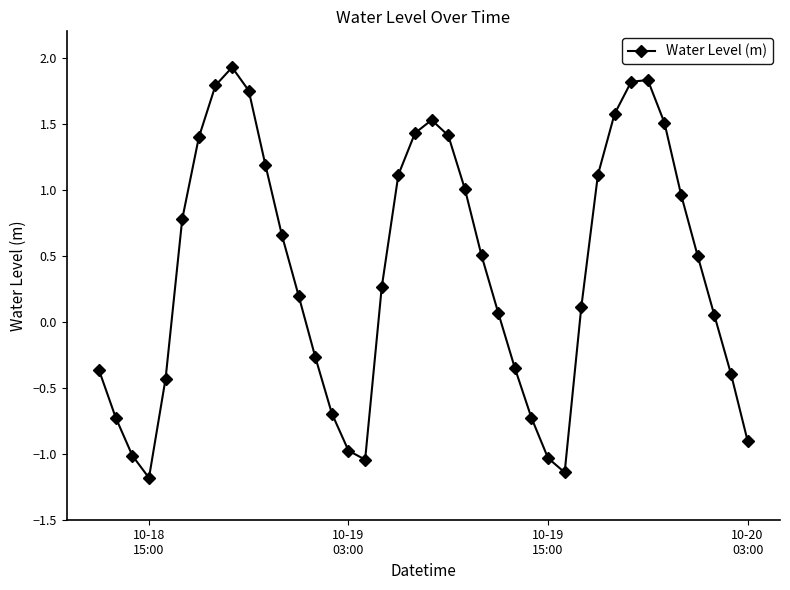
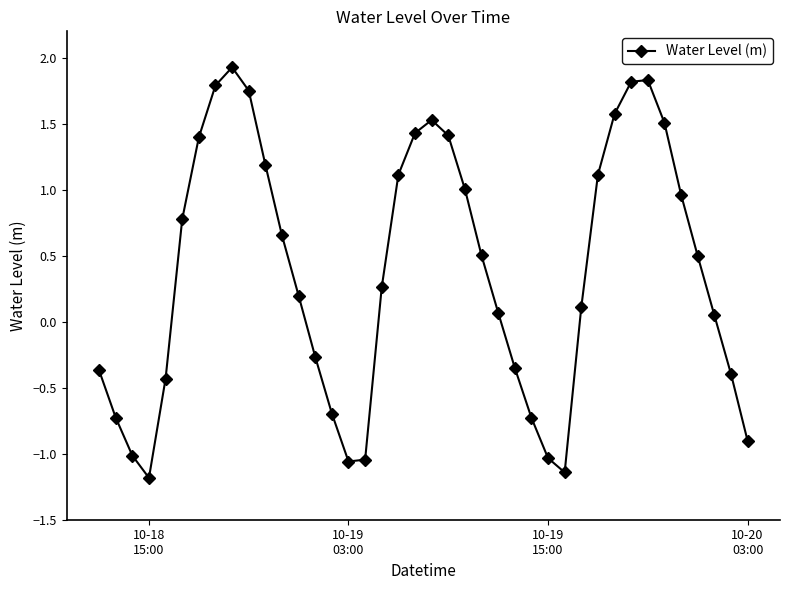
  {
    "10-18 15:00": -1.18,
-   "10-19 03:00": -0.98,
+   "10-19 03:00": -1.06,
    "10-19 15:00": -1.03,
    "10-20 03:00": -0.90
  }
